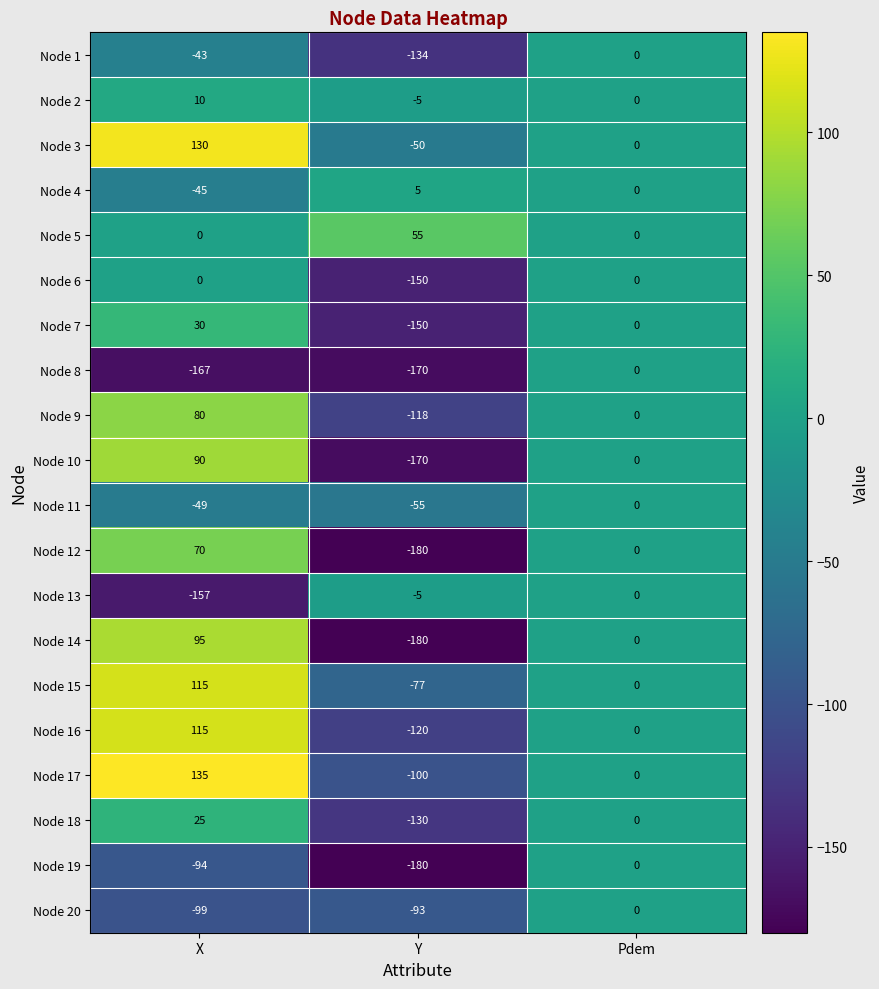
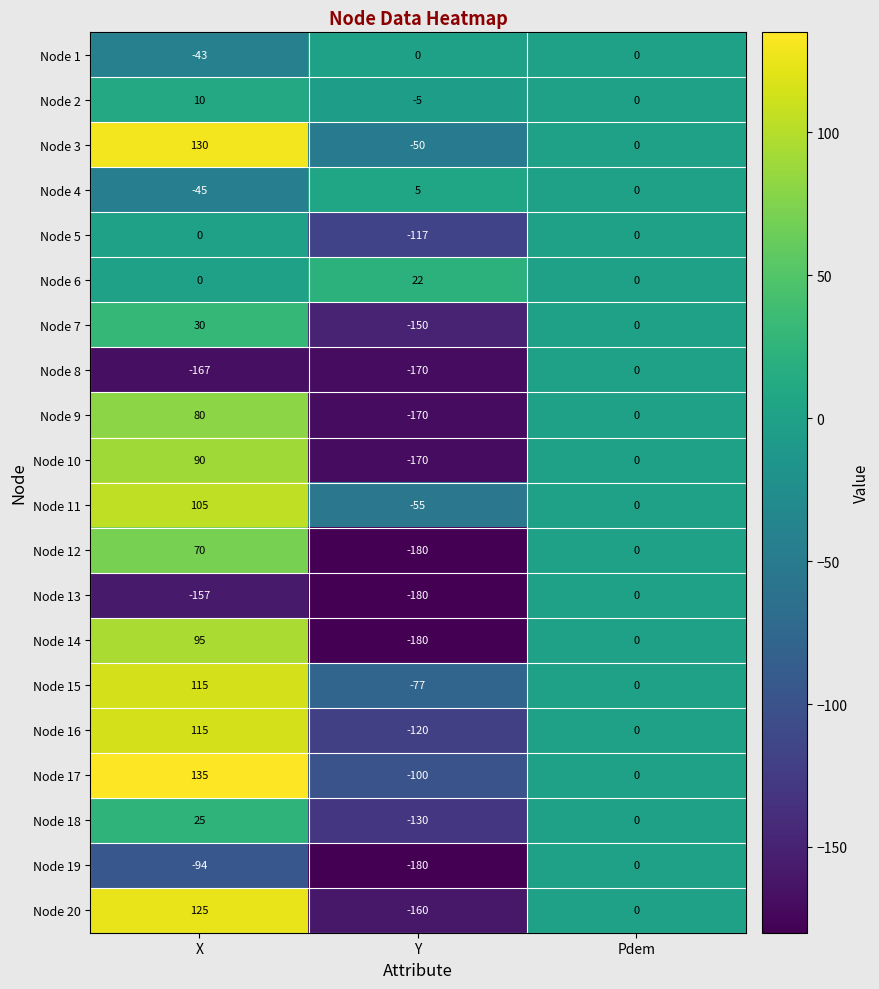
  {
    "Node 1": {
      "X": -43,
-     "Y": -134,
+     "Y": 0,
      "Pdem": 0
    },
    "Node 2": {
      "X": 10,
      "Y": -5,
      "Pdem": 0
    },
    "Node 3": {
      "X": 130,
      "Y": -50,
      "Pdem": 0
    },
    "Node 4": {
      "X": -45,
      "Y": 5,
      "Pdem": 0
    },
    "Node 5": {
      "X": 0,
-     "Y": 55,
+     "Y": -117,
      "Pdem": 0
    },
    "Node 6": {
      "X": 0,
-     "Y": -150,
+     "Y": 22,
      "Pdem": 0
    },
    "Node 7": {
      "X": 30,
      "Y": -150,
      "Pdem": 0
    },
    "Node 8": {
      "X": -167,
      "Y": -170,
      "Pdem": 0
    },
    "Node 9": {
      "X": 80,
-     "Y": -118,
+     "Y": -170,
      "Pdem": 0
    },
    "Node 10": {
      "X": 90,
      "Y": -170,
      "Pdem": 0
    },
    "Node 11": {
-     "X": -49,
+     "X": 105,
      "Y": -55,
      "Pdem": 0
    },
    "Node 12": {
      "X": 70,
      "Y": -180,
      "Pdem": 0
    },
    "Node 13": {
      "X": -157,
-     "Y": -5,
+     "Y": -180,
      "Pdem": 0
    },
    "Node 14": {
      "X": 95,
      "Y": -180,
      "Pdem": 0
    },
    "Node 15": {
      "X": 115,
      "Y": -77,
      "Pdem": 0
    },
    "Node 16": {
      "X": 115,
      "Y": -120,
      "Pdem": 0
    },
    "Node 17": {
      "X": 135,
      "Y": -100,
      "Pdem": 0
    },
    "Node 18": {
      "X": 25,
      "Y": -130,
      "Pdem": 0
    },
    "Node 19": {
      "X": -94,
      "Y": -180,
      "Pdem": 0
    },
    "Node 20": {
-     "X": -99,
-     "Y": -93,
+     "X": 125,
+     "Y": -160,
      "Pdem": 0
    }
  }
